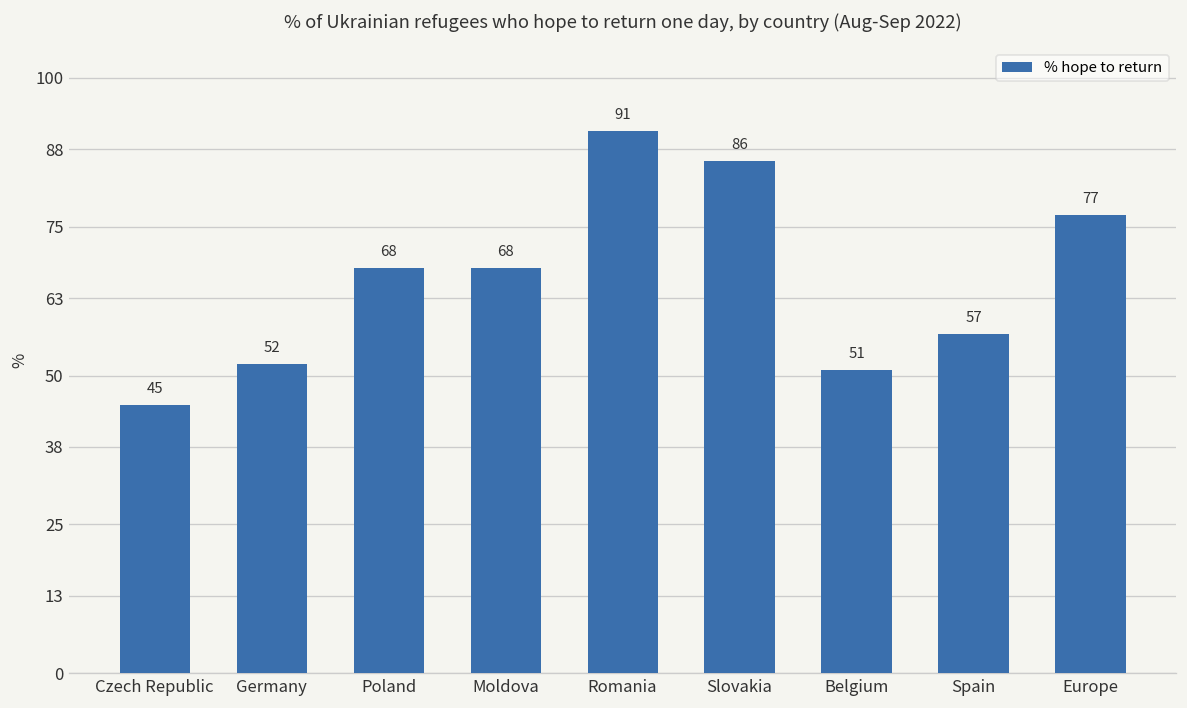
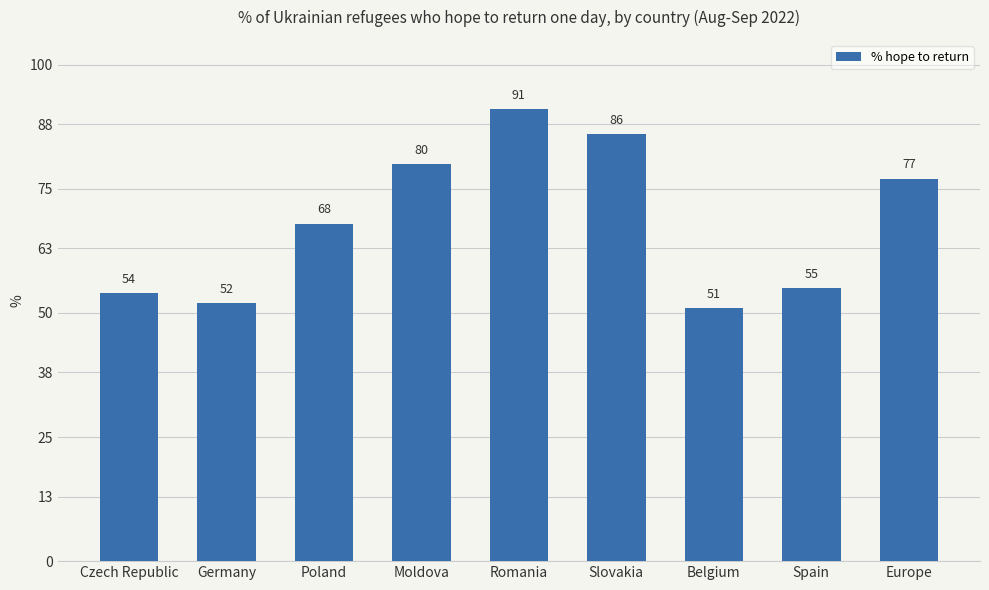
  {
-   "Czech Republic": 45,
+   "Czech Republic": 54,
    "Germany": 52,
    "Poland": 68,
-   "Moldova": 68,
+   "Moldova": 80,
    "Romania": 91,
    "Slovakia": 86,
    "Belgium": 51,
-   "Spain": 57,
+   "Spain": 55,
    "Europe": 77
  }
